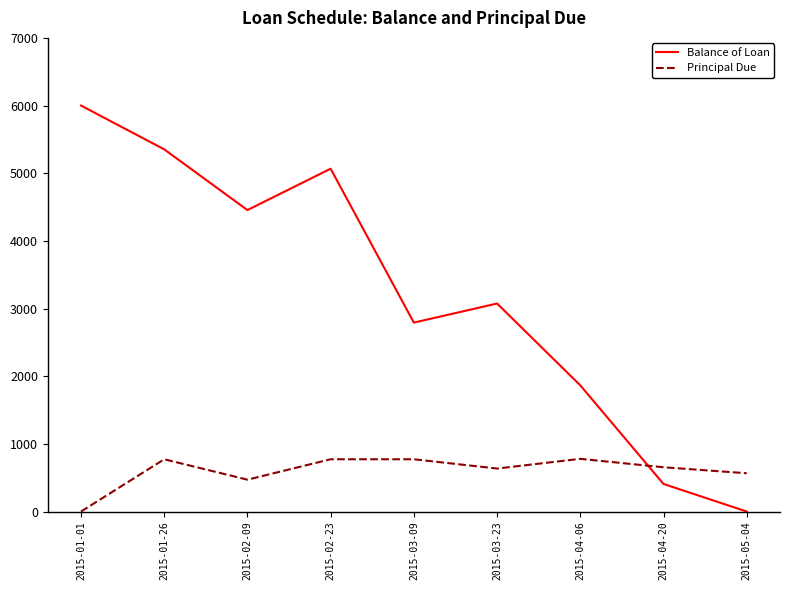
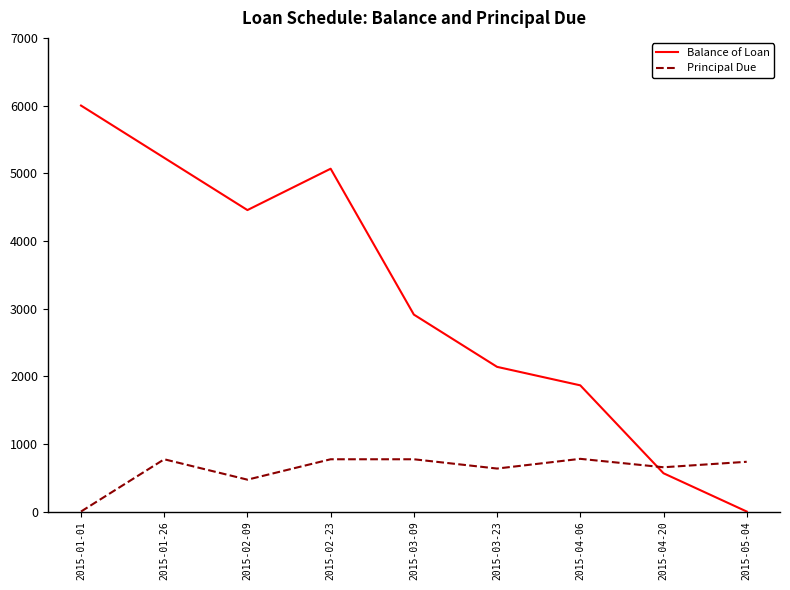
  {
    "Balance of Loan": {
      "2015-01-01": 6000,
-     "2015-01-26": 5400,
+     "2015-01-26": 5200,
      "2015-02-09": 4500,
      "2015-02-23": 5100,
-     "2015-03-09": 2800,
-     "2015-03-23": 3100,
+     "2015-03-09": 2900,
+     "2015-03-23": 2100,
      "2015-04-06": 1900,
-     "2015-04-20": 400,
+     "2015-04-20": 600,
      "2015-05-04": 0
    },
    "Principal Due": {
      "2015-01-01": 0,
      "2015-01-26": 800,
      "2015-02-09": 500,
      "2015-02-23": 800,
      "2015-03-09": 800,
      "2015-03-23": 600,
      "2015-04-06": 800,
      "2015-04-20": 700,
-     "2015-05-04": 600
+     "2015-05-04": 700
    }
  }
